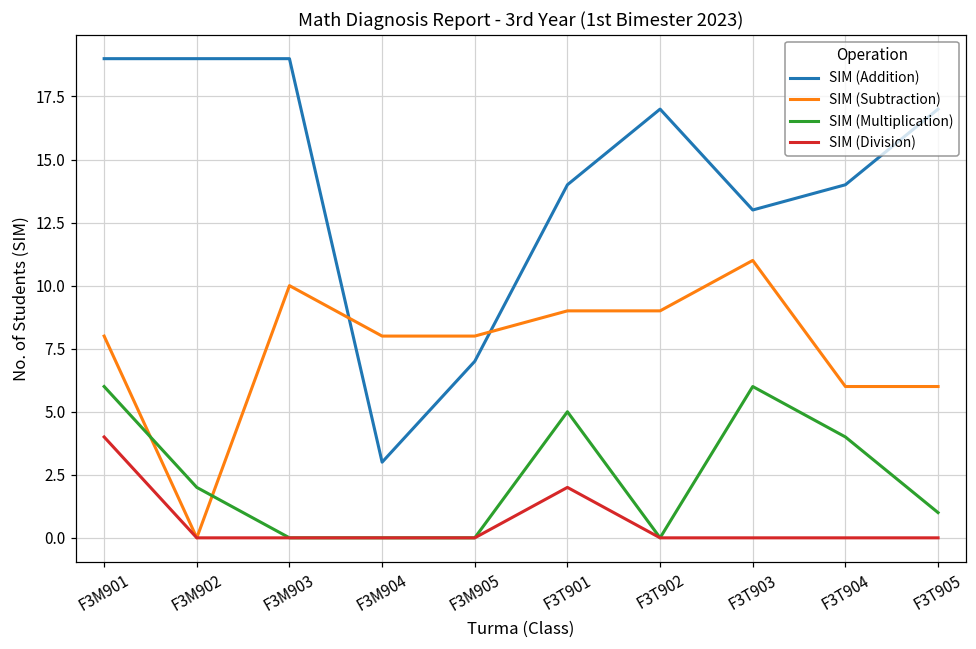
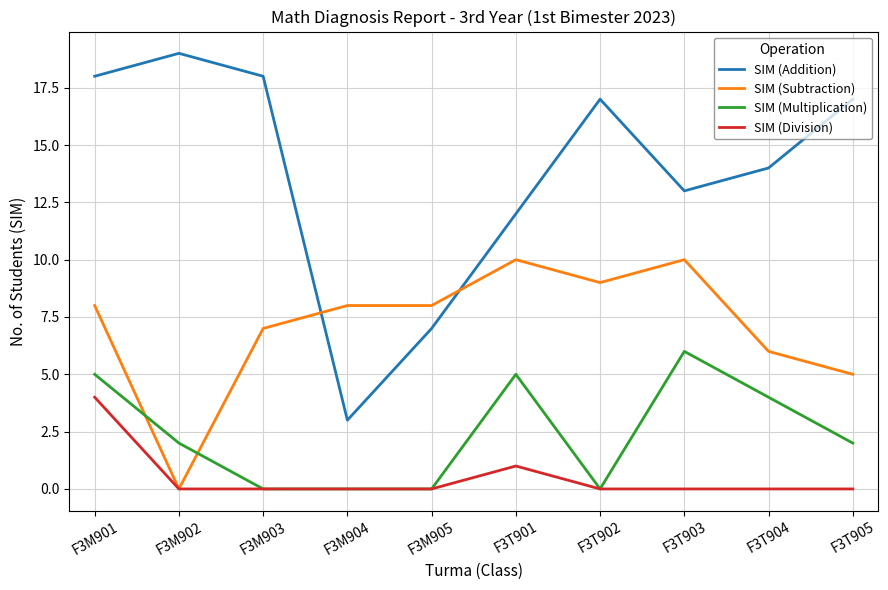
  {
    "SIM (Addition)": {
-     "F3M901": 19,
+     "F3M901": 18,
      "F3M902": 19,
-     "F3M903": 19,
+     "F3M903": 18,
      "F3M904": 3,
      "F3M905": 7,
-     "F3T901": 14,
+     "F3T901": 12,
      "F3T902": 17,
      "F3T903": 13,
      "F3T904": 14
    },
    "SIM (Subtraction)": {
      "F3M901": 8,
-     "F3M903": 10,
+     "F3M903": 7,
      "F3M904": 8,
      "F3M905": 8,
-     "F3T901": 9,
+     "F3T901": 10,
      "F3T902": 9,
-     "F3T903": 11,
+     "F3T903": 10,
      "F3T904": 6,
-     "F3T905": 6
+     "F3T905": 5
    },
    "SIM (Multiplication)": {
-     "F3M901": 6,
+     "F3M901": 5,
      "F3M902": 2,
      "F3T901": 5,
      "F3T903": 6,
      "F3T904": 4,
-     "F3T905": 1
+     "F3T905": 2
    },
    "SIM (Division)": {
      "F3M901": 4,
-     "F3T901": 2,
+     "F3T901": 1,
      "F3T903": 0,
      "F3T904": 0,
      "F3T905": 0
    }
  }
